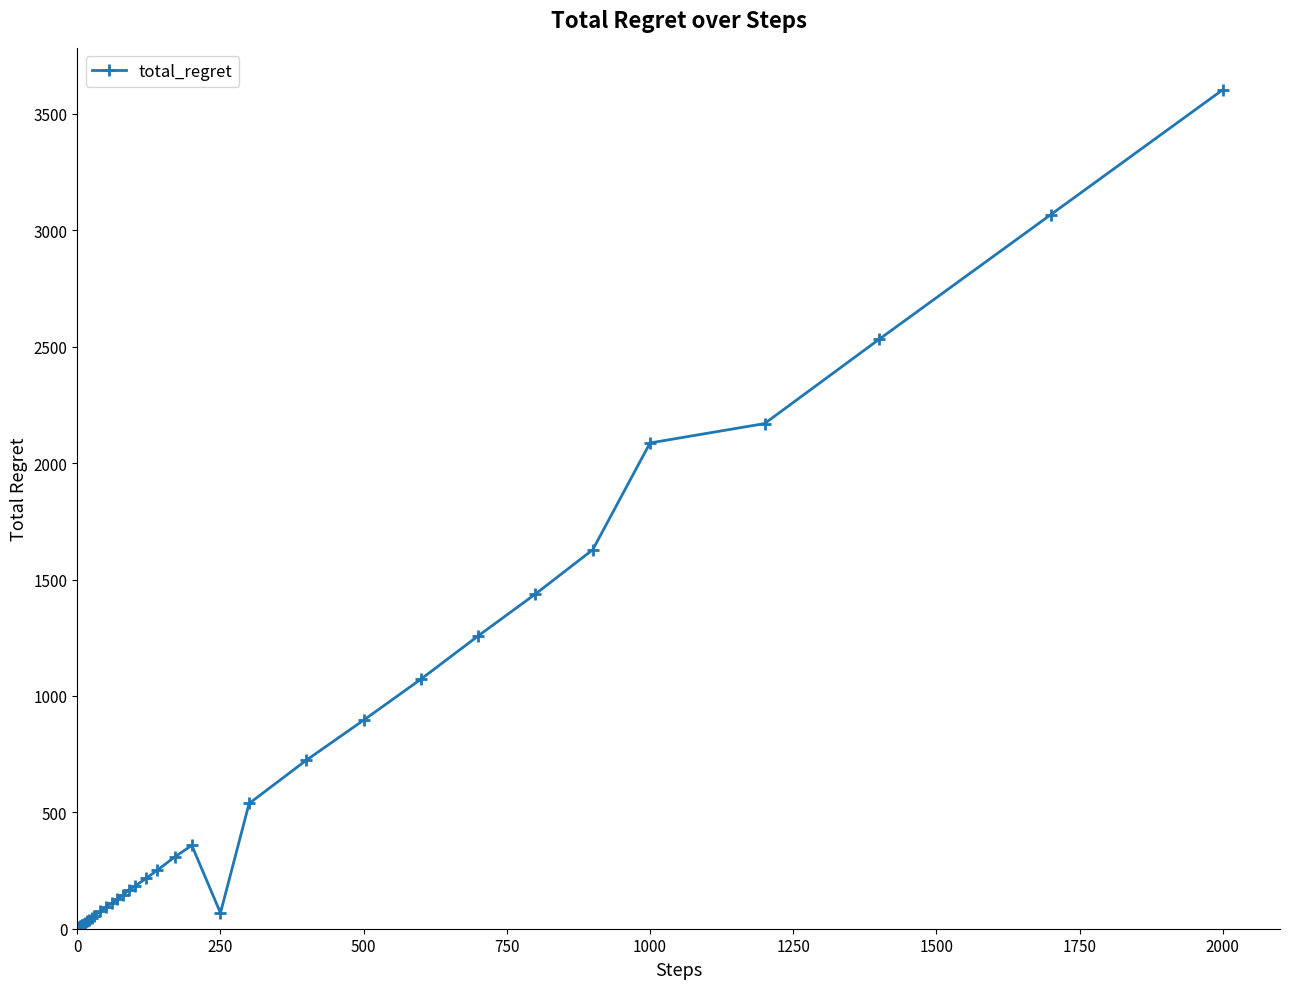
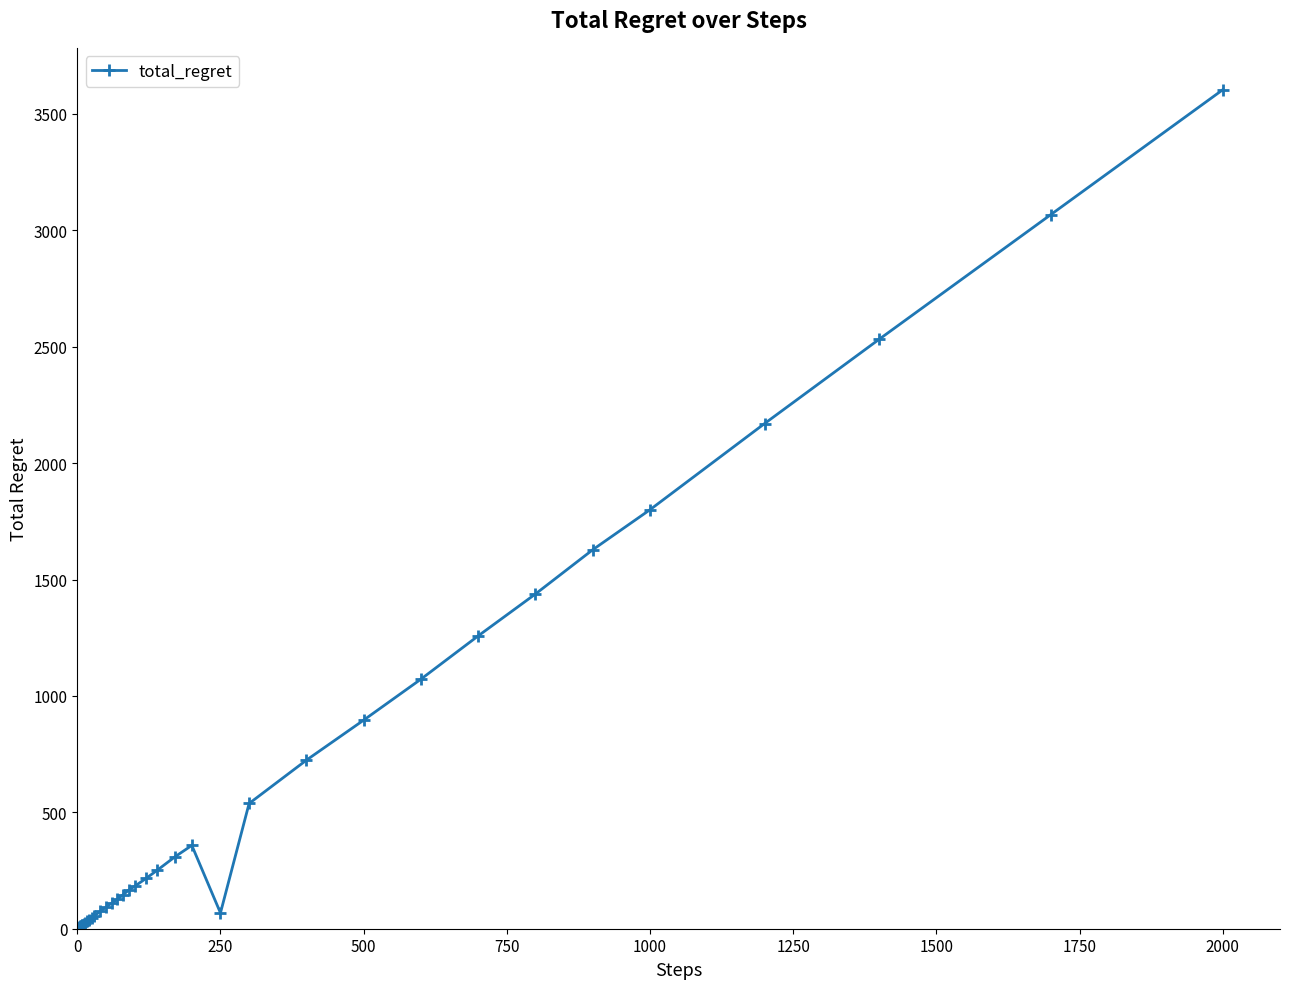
  {
    "250": 70,
    "500": 900,
-   "1000": 2090,
+   "1000": 1800,
    "2000": 3600
  }
